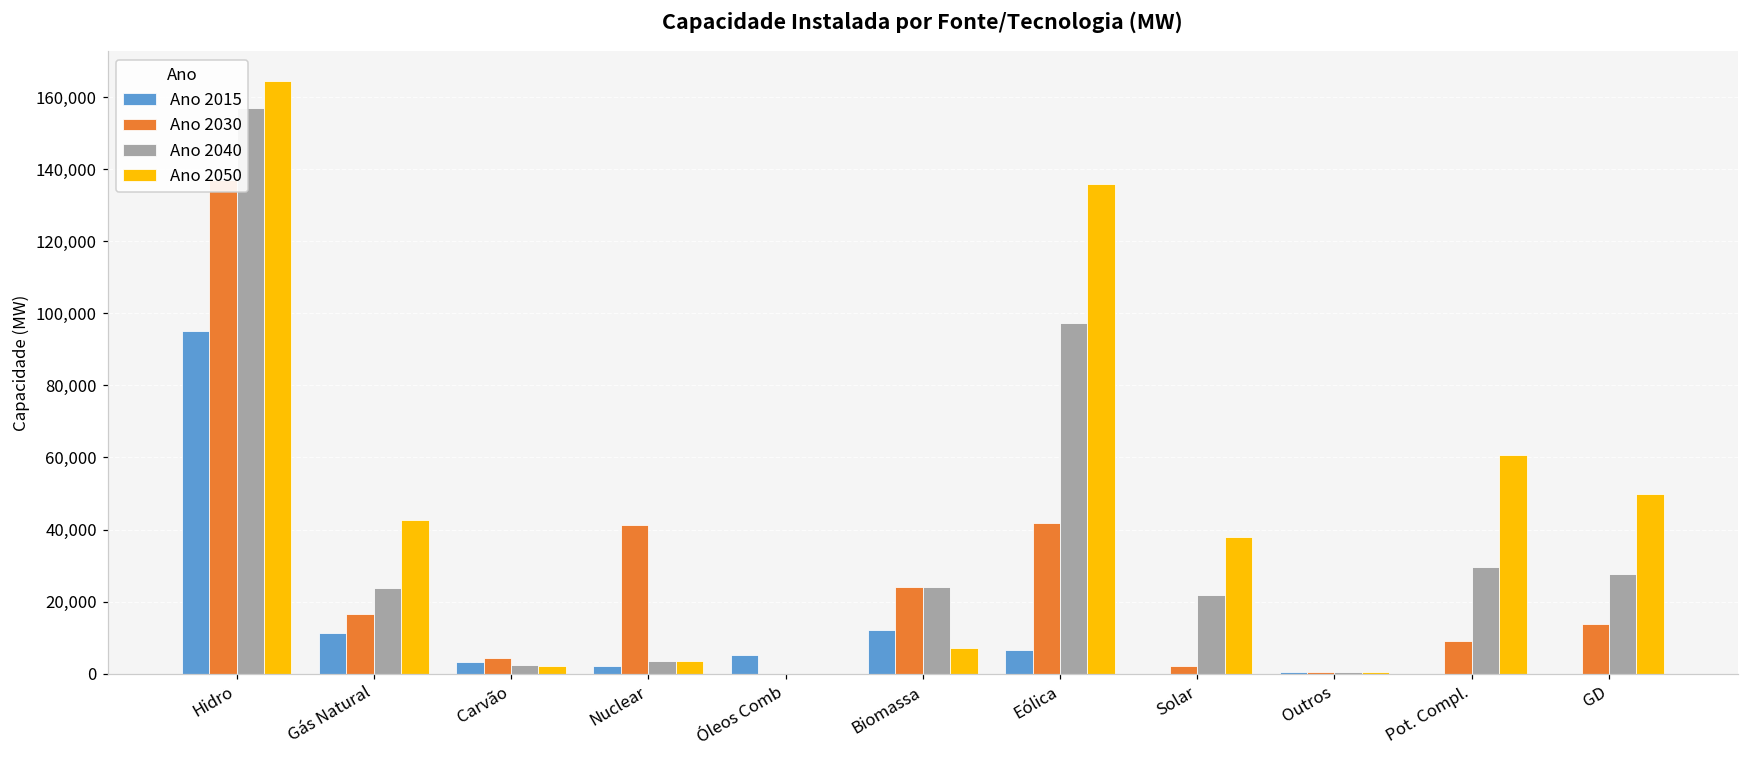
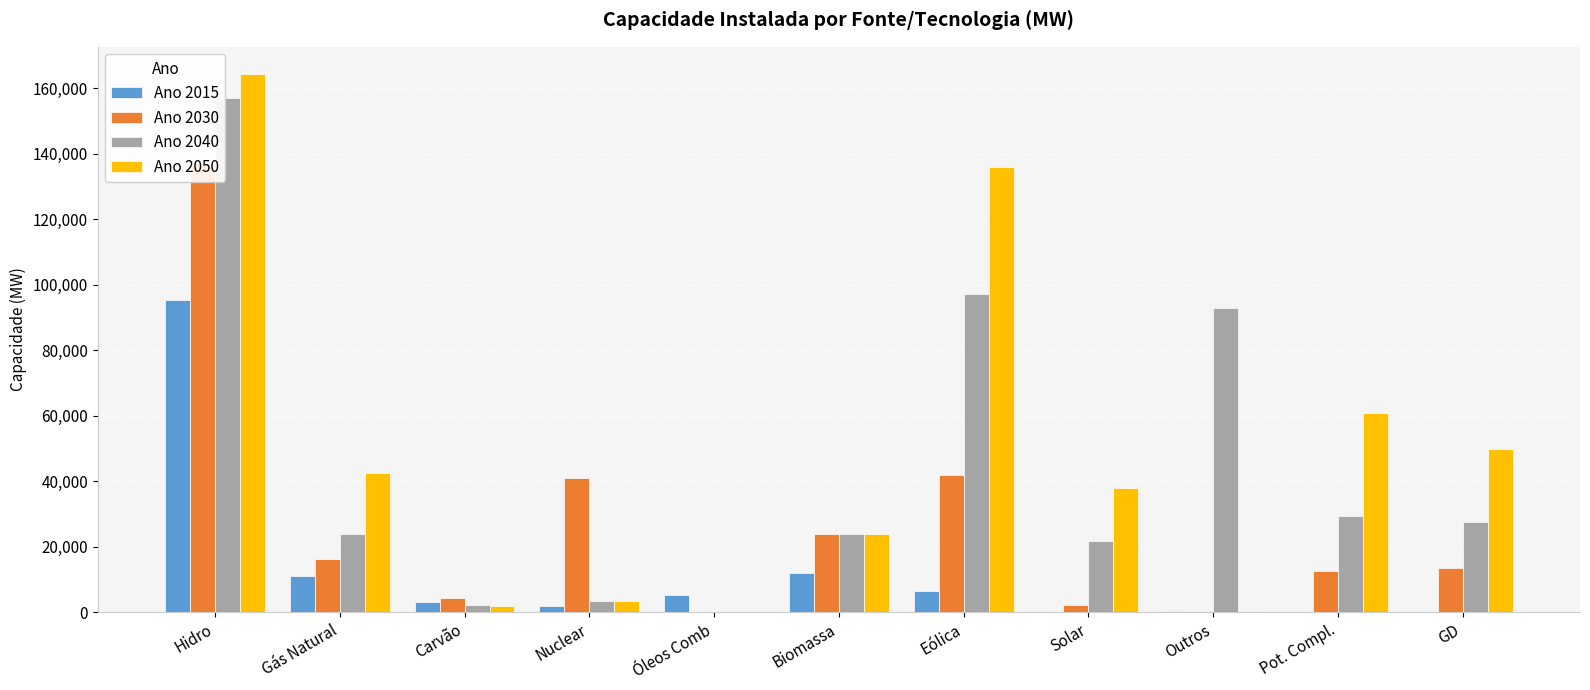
  {
    "Ano 2015": {
      "Hidro": "95,000",
      "Gás Natural": "11,000",
      "Carvão": "3,000",
      "Nuclear": "2,000",
      "Óleos Comb": "5,000",
      "Biomassa": "12,000",
      "Eólica": "7,000",
      "Pot. Compl.": "0"
    },
    "Ano 2030": {
      "Gás Natural": "16,000",
      "Carvão": "4,000",
      "Nuclear": "41,000",
      "Óleos Comb": "0",
      "Biomassa": "24,000",
      "Eólica": "42,000",
      "Solar": "2,000",
-     "Pot. Compl.": "9,000",
+     "Pot. Compl.": "12,000",
      "GD": "14,000"
    },
    "Ano 2040": {
      "Hidro": "157,000",
      "Gás Natural": "24,000",
      "Carvão": "2,000",
      "Nuclear": "3,000",
      "Óleos Comb": "0",
      "Biomassa": "24,000",
      "Eólica": "97,000",
      "Solar": "22,000",
-     "Outros": "0",
+     "Outros": "93,000",
      "Pot. Compl.": "29,000",
      "GD": "28,000"
    },
    "Ano 2050": {
      "Hidro": "164,000",
      "Gás Natural": "43,000",
      "Carvão": "2,000",
      "Nuclear": "3,000",
      "Óleos Comb": "0",
-     "Biomassa": "7,000",
+     "Biomassa": "24,000",
      "Eólica": "136,000",
      "Solar": "38,000",
      "Pot. Compl.": "61,000",
      "GD": "50,000"
    }
  }
